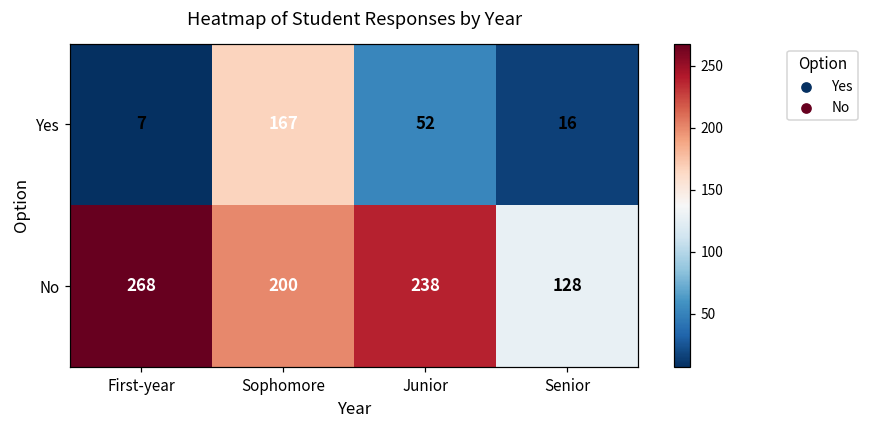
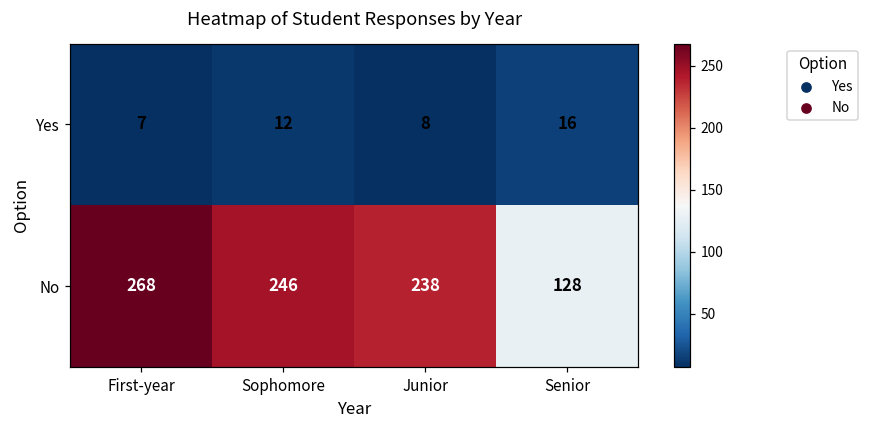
  {
    "Yes": {
      "First-year": 7,
-     "Sophomore": 167,
-     "Junior": 52,
+     "Sophomore": 12,
+     "Junior": 8,
      "Senior": 16
    },
    "No": {
      "First-year": 268,
-     "Sophomore": 200,
+     "Sophomore": 246,
      "Junior": 238,
      "Senior": 128
    }
  }
